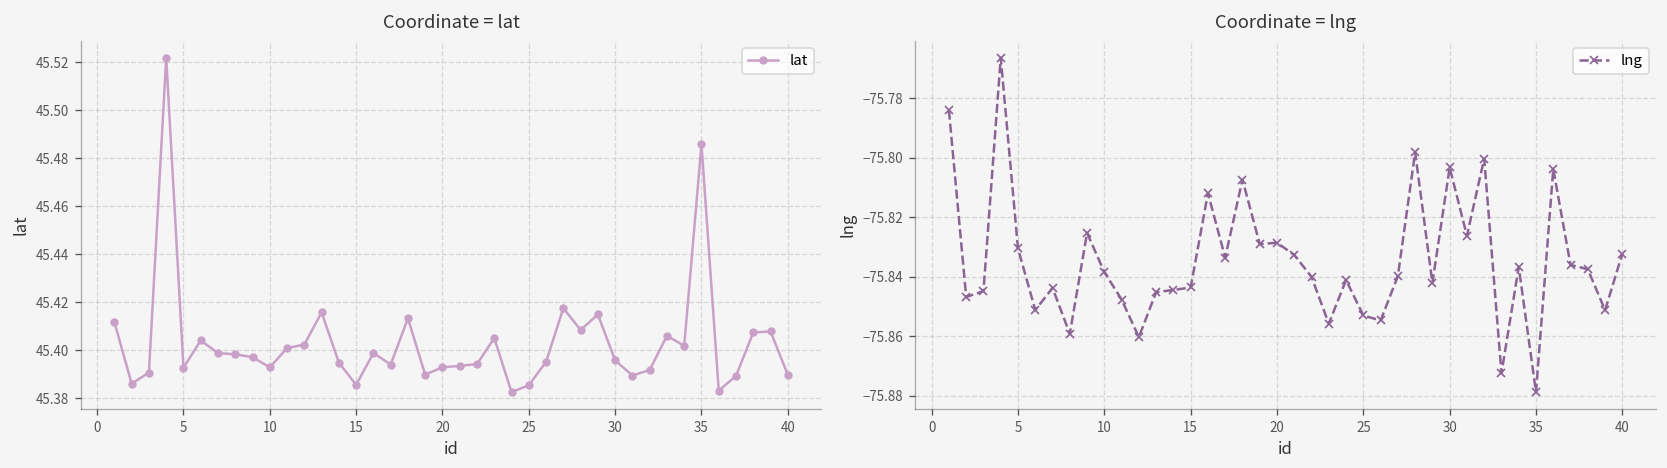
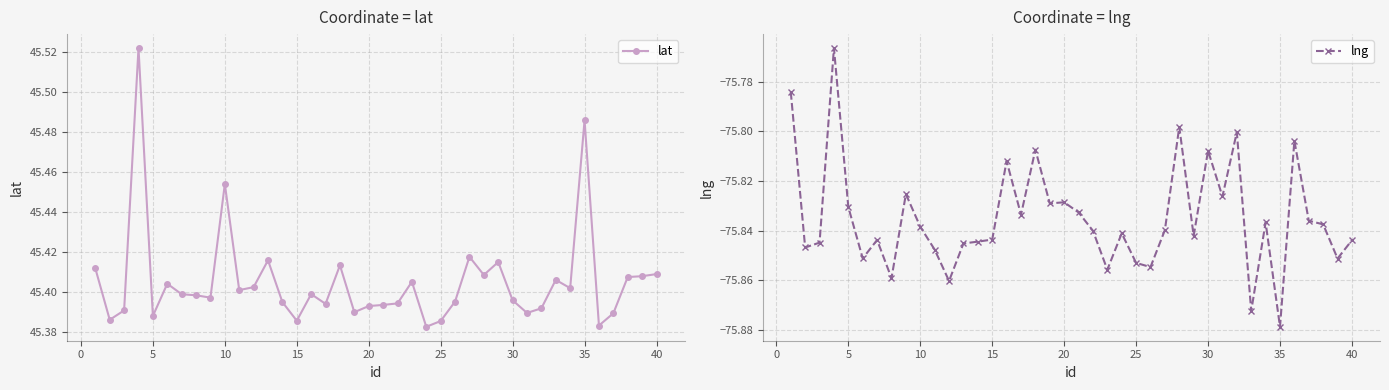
  {
    "Coordinate = lat": {
-     "5": 45.393,
-     "10": 45.393,
+     "5": 45.388,
+     "10": 45.454,
      "15": 45.386,
      "20": 45.393,
      "25": 45.386,
      "30": 45.396,
      "35": 45.486,
-     "40": 45.390
+     "40": 45.409
    },
    "Coordinate = lng": {
      "5": -75.830,
      "10": -75.838,
      "15": -75.844,
      "20": -75.829,
      "25": -75.853,
-     "30": -75.803,
+     "30": -75.808,
      "35": -75.879,
-     "40": -75.832
+     "40": -75.844
    }
  }
